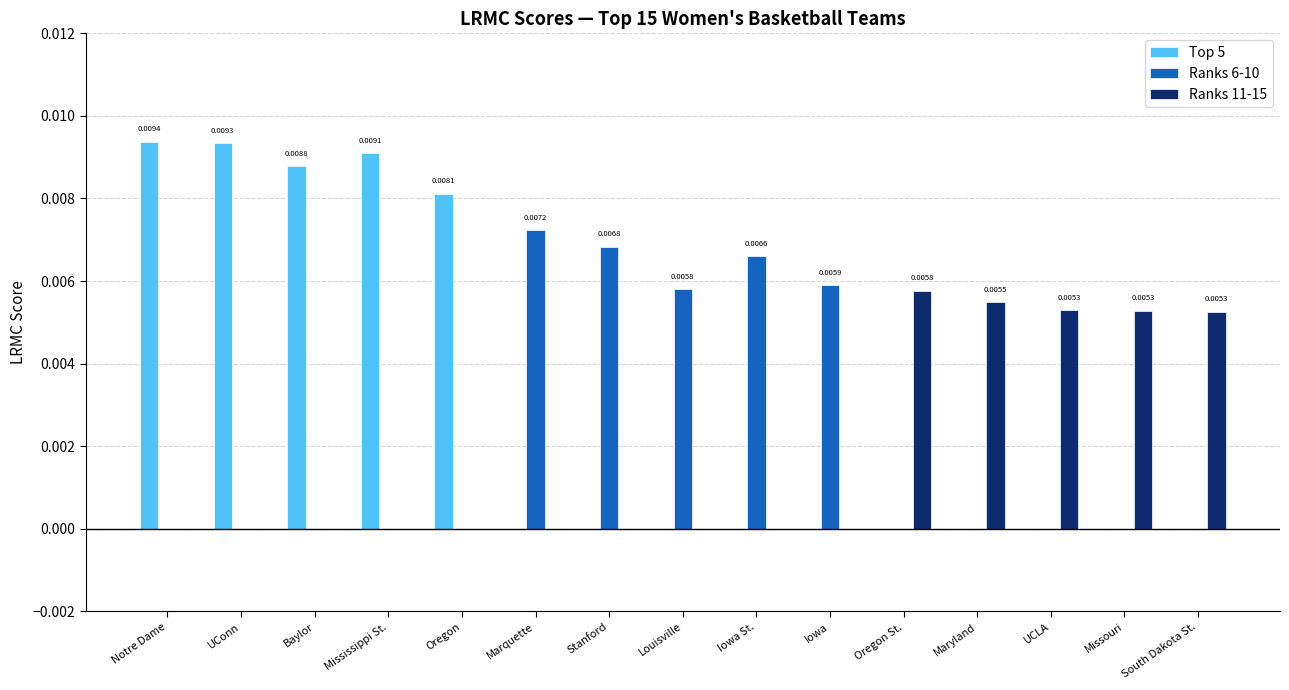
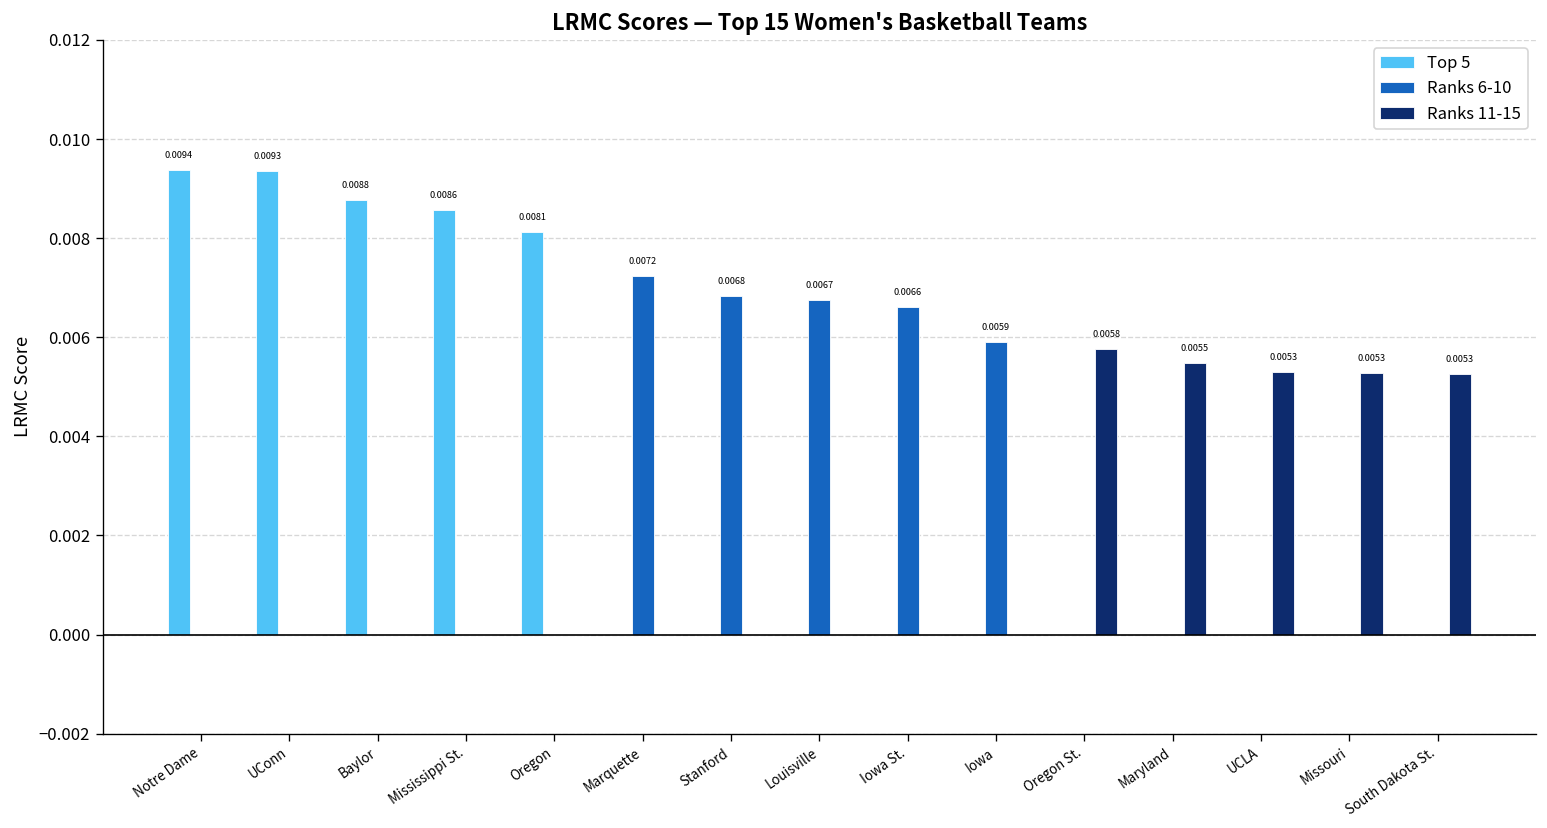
  {
    "Top 5": {
      "Notre Dame": 0.0094,
      "UConn": 0.0093,
      "Baylor": 0.0088,
-     "Mississippi St.": 0.0091,
+     "Mississippi St.": 0.0086,
      "Oregon": 0.0081
    },
    "Ranks 6-10": {
      "Marquette": 0.0072,
      "Stanford": 0.0068,
-     "Louisville": 0.0058,
+     "Louisville": 0.0067,
      "Iowa St.": 0.0066,
      "Iowa": 0.0059
    },
    "Ranks 11-15": {
      "Oregon St.": 0.0058,
      "Maryland": 0.0055,
      "UCLA": 0.0053,
      "Missouri": 0.0053,
      "South Dakota St.": 0.0053
    }
  }
